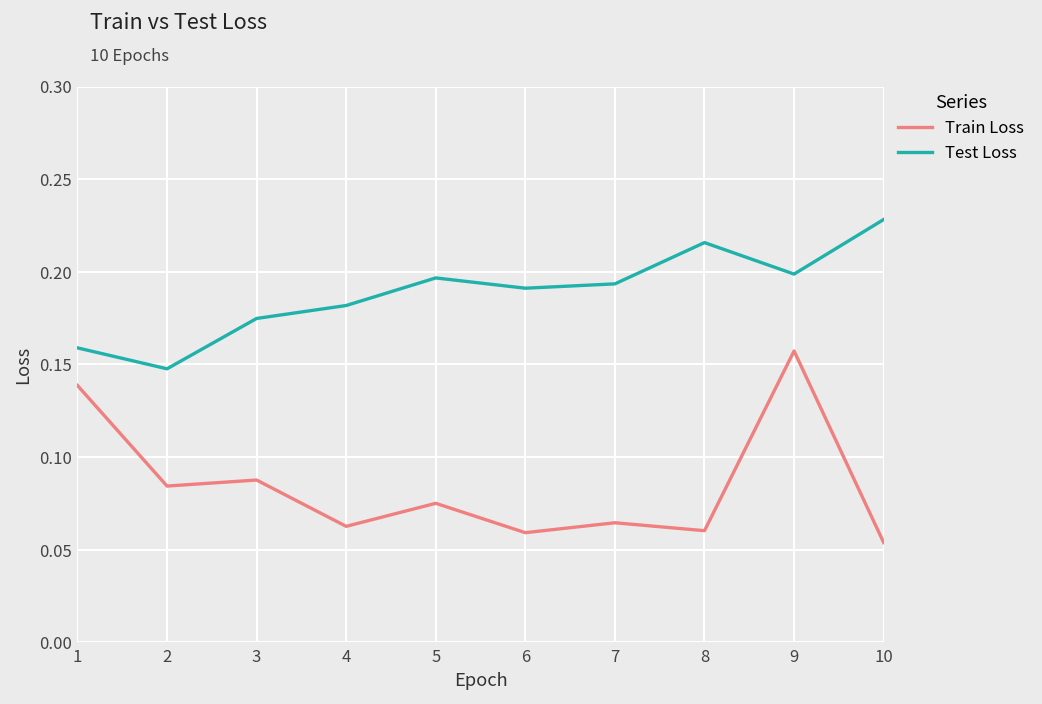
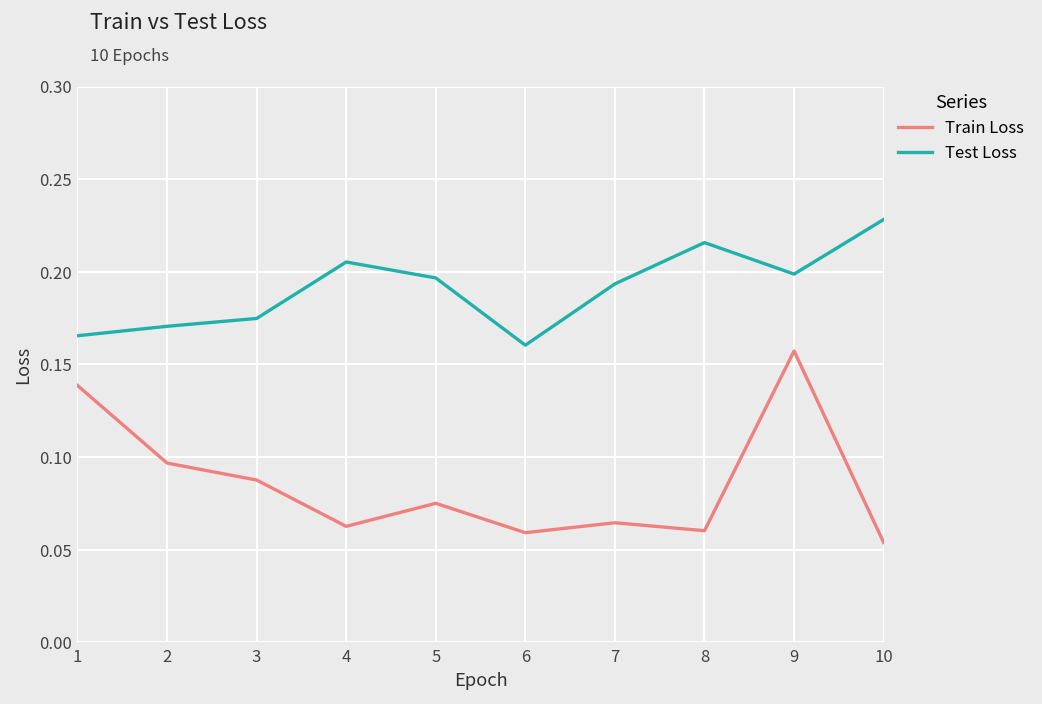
  {
    "Train Loss": {
      "1": 0.139,
-     "2": 0.084,
+     "2": 0.097,
      "3": 0.088,
      "4": 0.063,
      "5": 0.075,
      "6": 0.059,
      "7": 0.065,
      "8": 0.060,
      "9": 0.157,
      "10": 0.054
    },
    "Test Loss": {
-     "1": 0.159,
-     "2": 0.148,
+     "1": 0.165,
+     "2": 0.171,
      "3": 0.175,
-     "4": 0.182,
+     "4": 0.205,
      "5": 0.197,
-     "6": 0.191,
+     "6": 0.160,
      "7": 0.194,
      "8": 0.216,
      "9": 0.199,
      "10": 0.228
    }
  }
